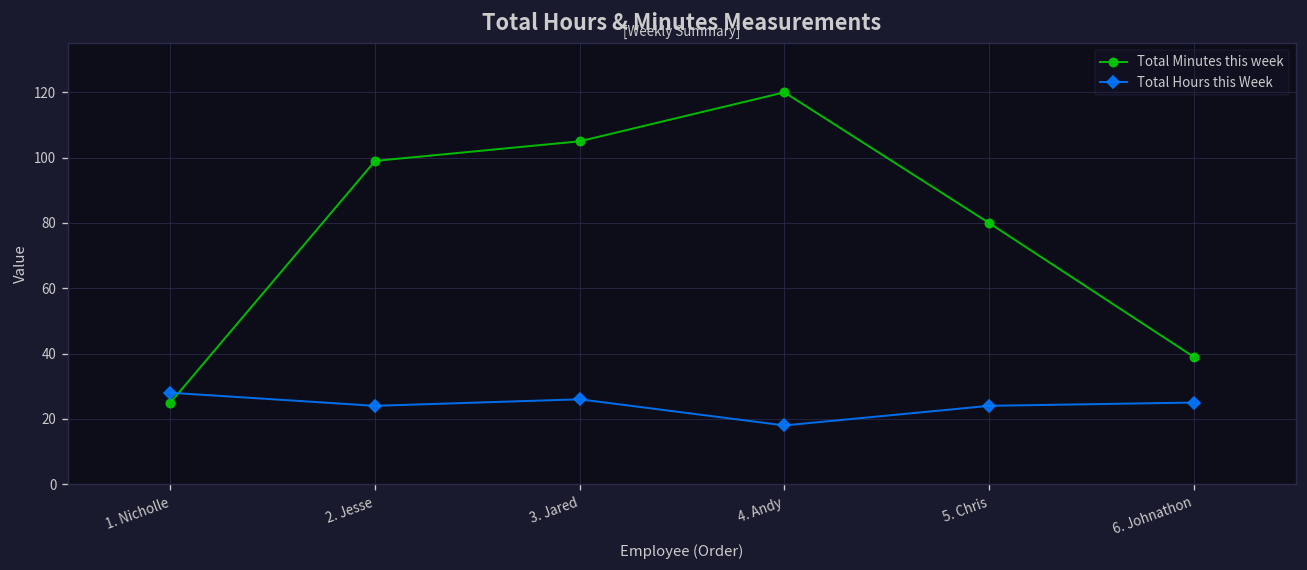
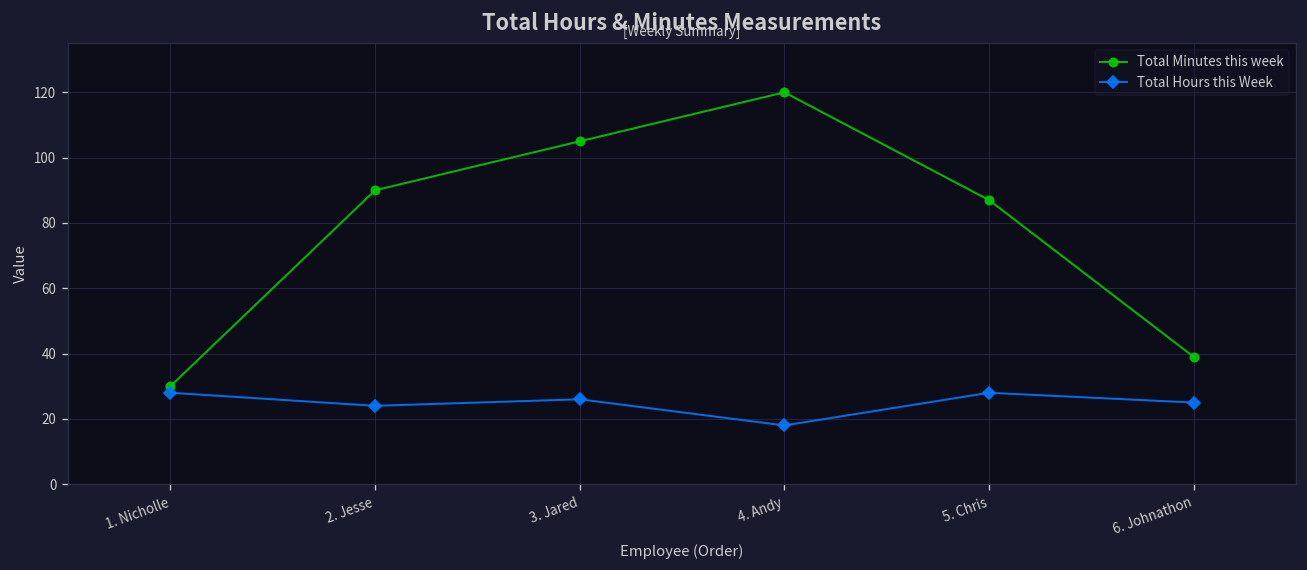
  {
    "Total Minutes this week": {
-     "1. Nicholle": 25,
-     "2. Jesse": 99,
+     "1. Nicholle": 30,
+     "2. Jesse": 90,
      "3. Jared": 105,
      "4. Andy": 120,
-     "5. Chris": 80,
+     "5. Chris": 87,
      "6. Johnathon": 39
    },
    "Total Hours this Week": {
      "1. Nicholle": 28,
      "2. Jesse": 24,
      "3. Jared": 26,
      "4. Andy": 18,
-     "5. Chris": 24,
+     "5. Chris": 28,
      "6. Johnathon": 25
    }
  }
